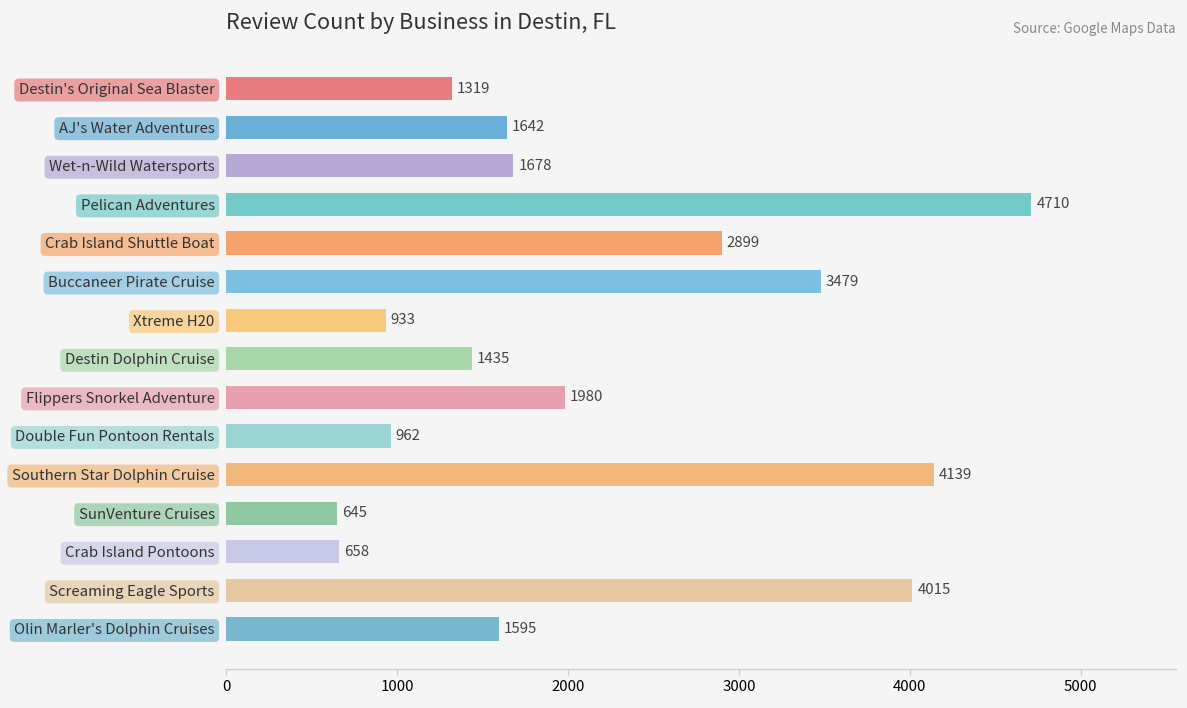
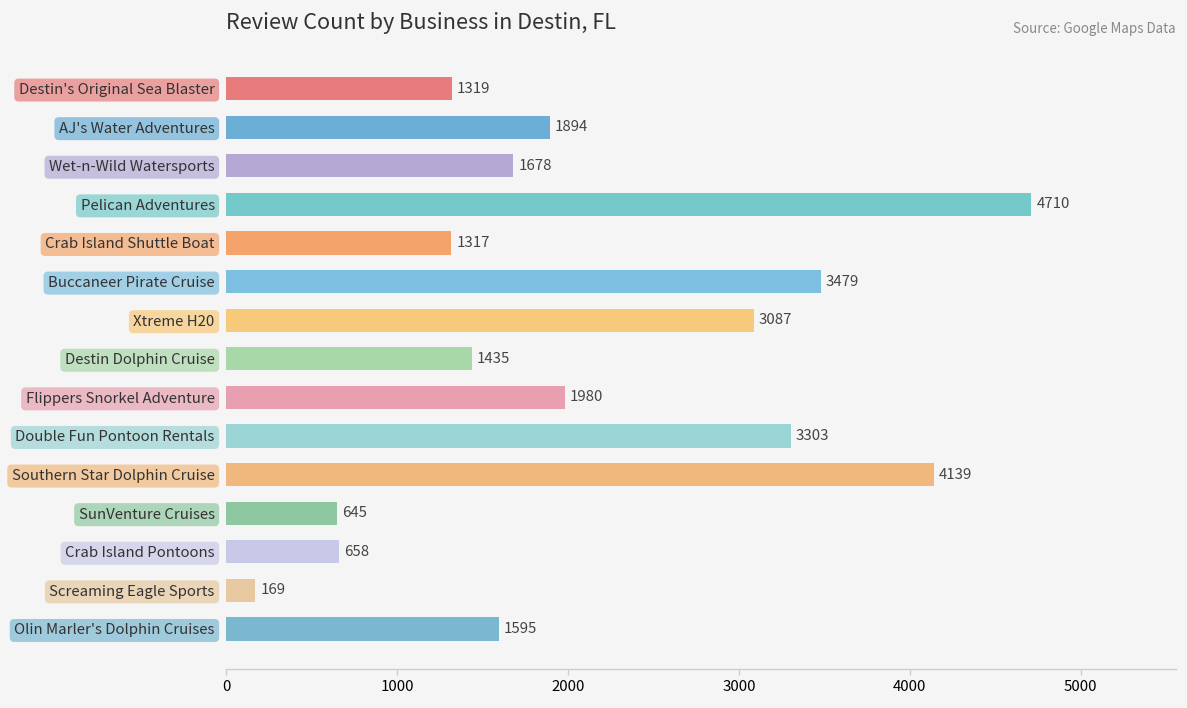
  {
    "Destin's Original Sea Blaster": 1319,
-   "AJ's Water Adventures": 1642,
+   "AJ's Water Adventures": 1894,
    "Wet-n-Wild Watersports": 1678,
    "Pelican Adventures": 4710,
-   "Crab Island Shuttle Boat": 2899,
+   "Crab Island Shuttle Boat": 1317,
    "Buccaneer Pirate Cruise": 3479,
-   "Xtreme H20": 933,
+   "Xtreme H20": 3087,
    "Destin Dolphin Cruise": 1435,
    "Flippers Snorkel Adventure": 1980,
-   "Double Fun Pontoon Rentals": 962,
+   "Double Fun Pontoon Rentals": 3303,
    "Southern Star Dolphin Cruise": 4139,
    "SunVenture Cruises": 645,
    "Crab Island Pontoons": 658,
-   "Screaming Eagle Sports": 4015,
+   "Screaming Eagle Sports": 169,
    "Olin Marler's Dolphin Cruises": 1595
  }
